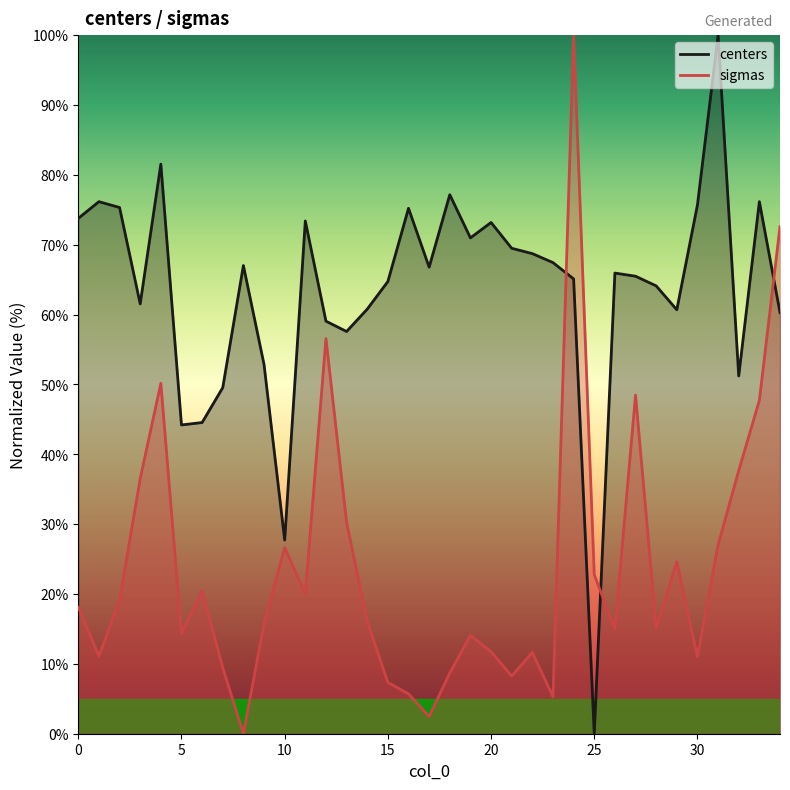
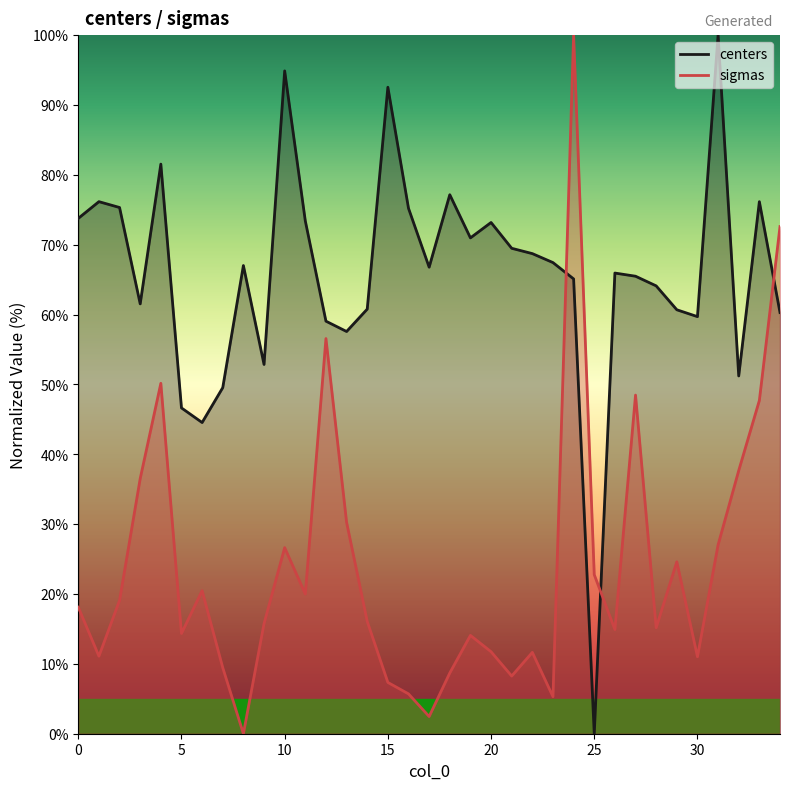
  {
    "centers": {
      "0": "74%",
-     "5": "44%",
-     "10": "28%",
-     "15": "65%",
+     "5": "47%",
+     "10": "95%",
+     "15": "93%",
      "20": "73%",
-     "30": "76%"
+     "30": "60%"
    },
    "sigmas": {
      "0": "18%",
      "5": "14%",
      "10": "27%",
      "15": "7%",
      "20": "12%",
      "25": "23%",
      "30": "11%"
    }
  }
